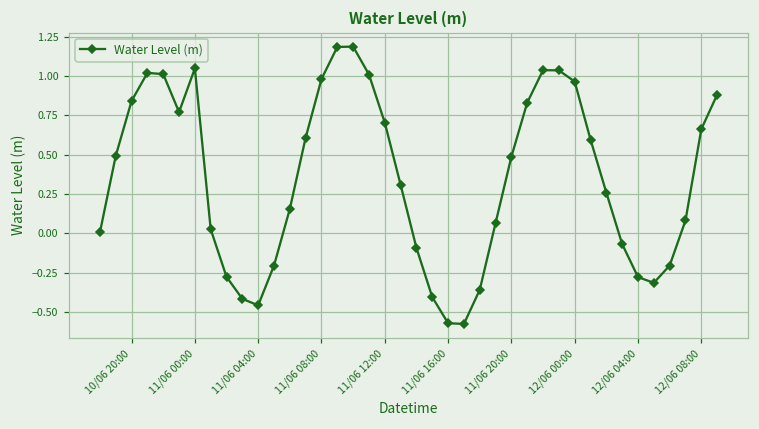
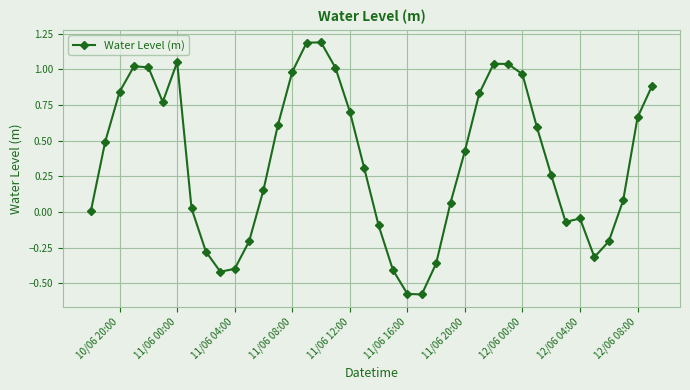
  {
    "10/06 20:00": 0.84,
    "11/06 00:00": 1.05,
-   "11/06 04:00": -0.46,
+   "11/06 04:00": -0.40,
    "11/06 08:00": 0.98,
    "11/06 12:00": 0.70,
    "11/06 16:00": -0.57,
-   "11/06 20:00": 0.49,
+   "11/06 20:00": 0.43,
    "12/06 00:00": 0.97,
-   "12/06 04:00": -0.28,
+   "12/06 04:00": -0.05,
    "12/06 08:00": 0.66
  }
